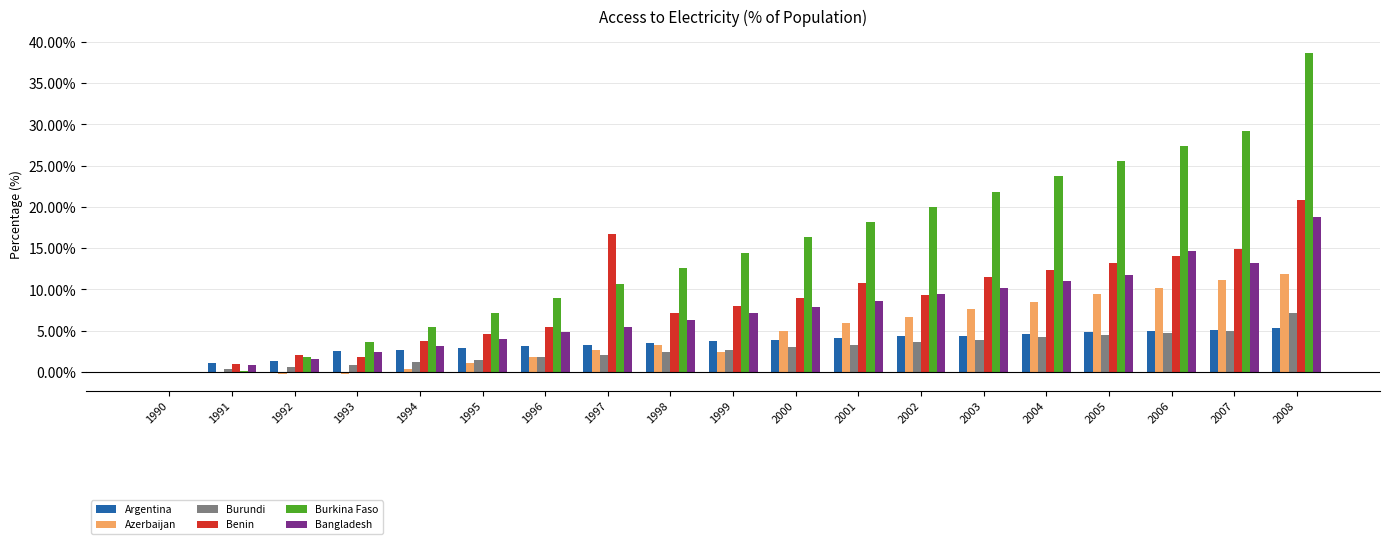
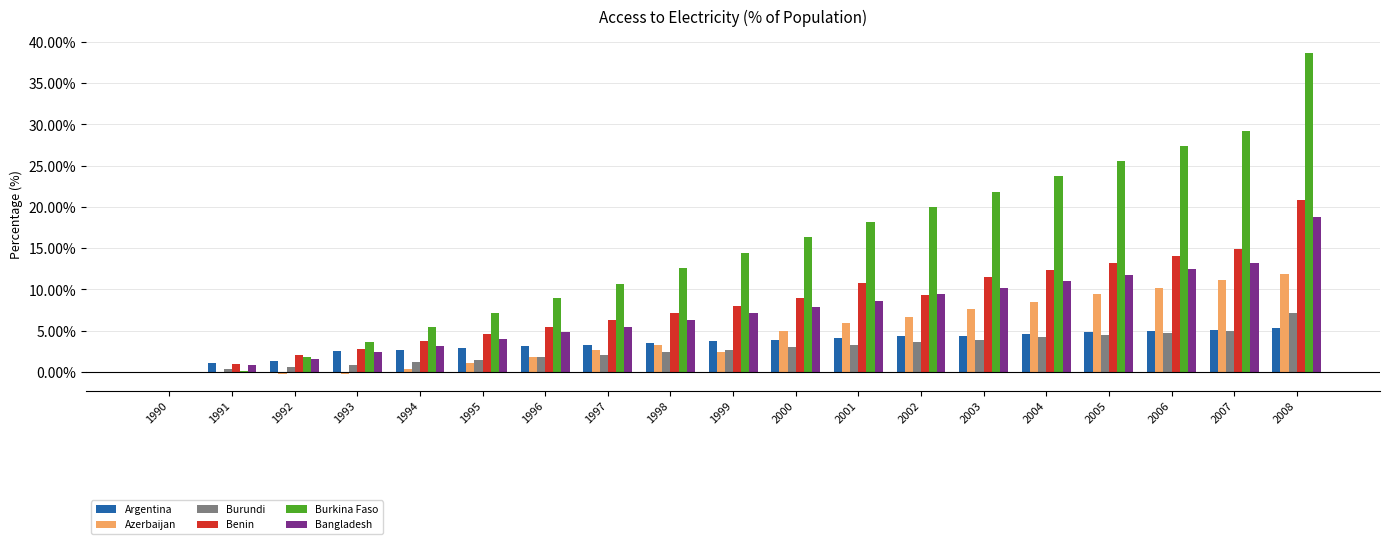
  {
    "Argentina": {
      "1990": "0%",
      "1991": "1%",
      "1992": "1%",
      "1993": "3%",
      "1994": "3%",
      "1995": "3%",
      "1996": "3%",
      "1997": "3%",
      "1998": "4%",
      "1999": "4%",
      "2000": "4%",
      "2001": "4%",
      "2002": "4%",
      "2003": "4%",
      "2004": "5%",
      "2005": "5%",
      "2006": "5%",
      "2007": "5%",
      "2008": "5%"
    },
    "Azerbaijan": {
      "1990": "0%",
      "1994": "0%",
      "1995": "1%",
      "1996": "2%",
      "1997": "3%",
      "1998": "3%",
      "1999": "2%",
      "2000": "5%",
      "2001": "6%",
      "2002": "7%",
      "2003": "8%",
      "2004": "9%",
      "2005": "9%",
      "2006": "10%",
      "2007": "11%",
      "2008": "12%"
    },
    "Burundi": {
      "1990": "0%",
      "1992": "1%",
      "1993": "1%",
      "1994": "1%",
      "1995": "2%",
      "1996": "2%",
      "1997": "2%",
      "1998": "2%",
      "1999": "3%",
      "2000": "3%",
      "2001": "3%",
      "2002": "4%",
      "2003": "4%",
      "2004": "4%",
      "2005": "5%",
      "2006": "5%",
      "2007": "5%",
      "2008": "7%"
    },
    "Benin": {
      "1990": "0%",
      "1991": "1%",
      "1992": "2%",
-     "1993": "2%",
+     "1993": "3%",
      "1994": "4%",
      "1995": "5%",
      "1996": "6%",
-     "1997": "17%",
+     "1997": "6%",
      "1998": "7%",
      "1999": "8%",
      "2000": "9%",
      "2001": "11%",
      "2002": "9%",
      "2003": "11%",
      "2004": "12%",
      "2005": "13%",
      "2006": "14%",
      "2007": "15%",
      "2008": "21%"
    },
    "Burkina Faso": {
      "1990": "0%",
      "1992": "2%",
      "1993": "4%",
      "1994": "5%",
      "1995": "7%",
      "1996": "9%",
      "1997": "11%",
      "1998": "13%",
      "1999": "14%",
      "2000": "16%",
      "2001": "18%",
      "2002": "20%",
      "2003": "22%",
      "2004": "24%",
      "2005": "25%",
      "2006": "27%",
      "2007": "29%",
      "2008": "39%"
    },
    "Bangladesh": {
      "1990": "0%",
      "1991": "1%",
      "1992": "2%",
      "1993": "2%",
      "1994": "3%",
      "1995": "4%",
      "1996": "5%",
      "1997": "6%",
      "1998": "6%",
      "1999": "7%",
      "2000": "8%",
      "2001": "9%",
      "2002": "9%",
      "2003": "10%",
      "2004": "11%",
      "2005": "12%",
-     "2006": "15%",
+     "2006": "13%",
      "2007": "13%",
      "2008": "19%"
    }
  }
